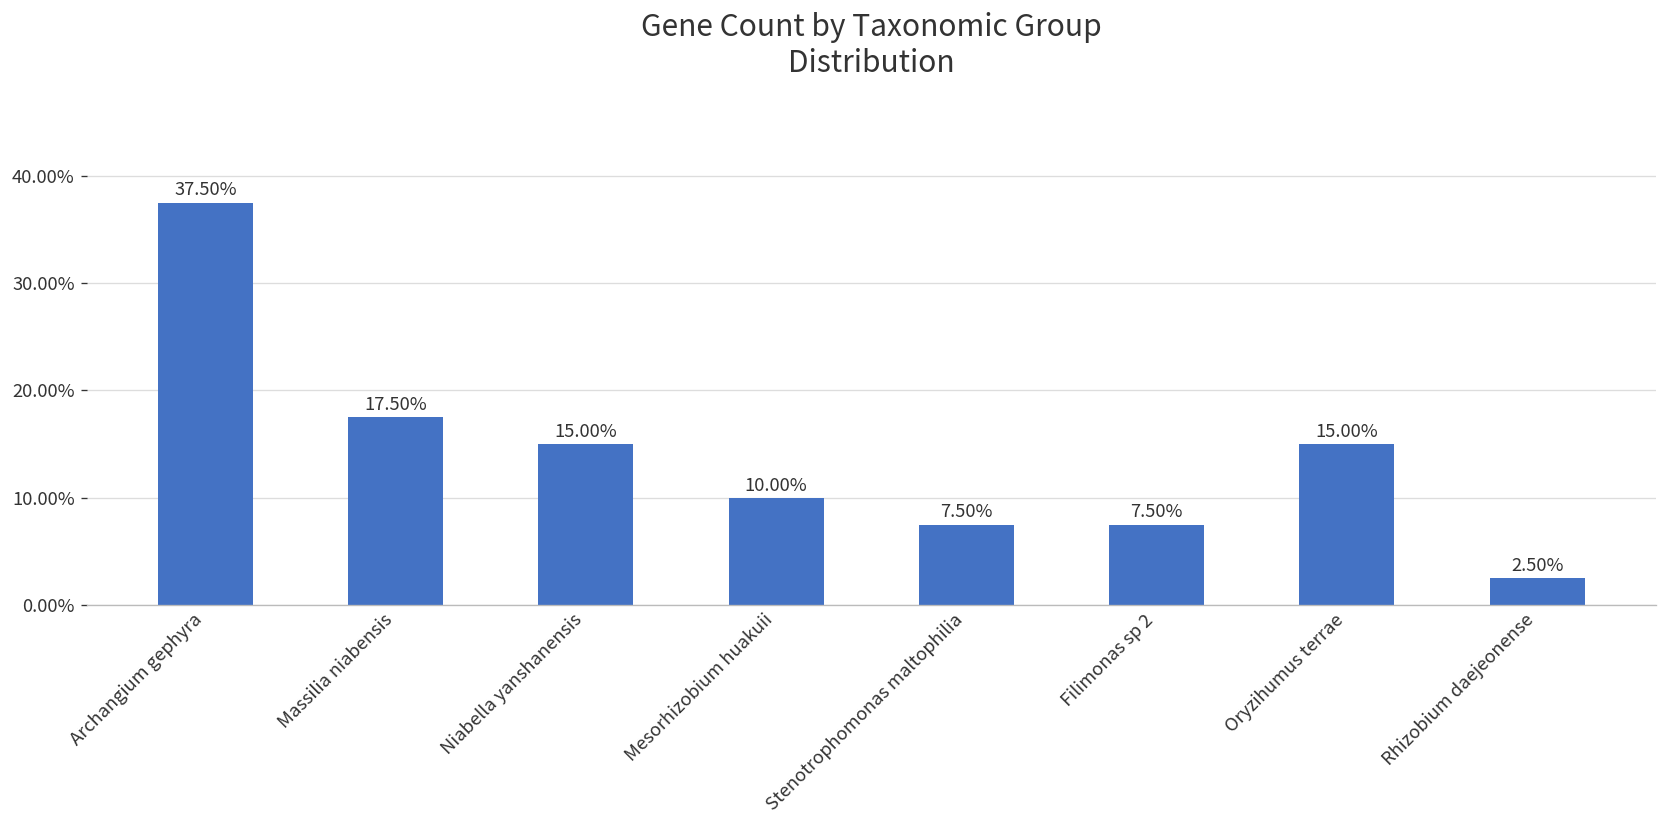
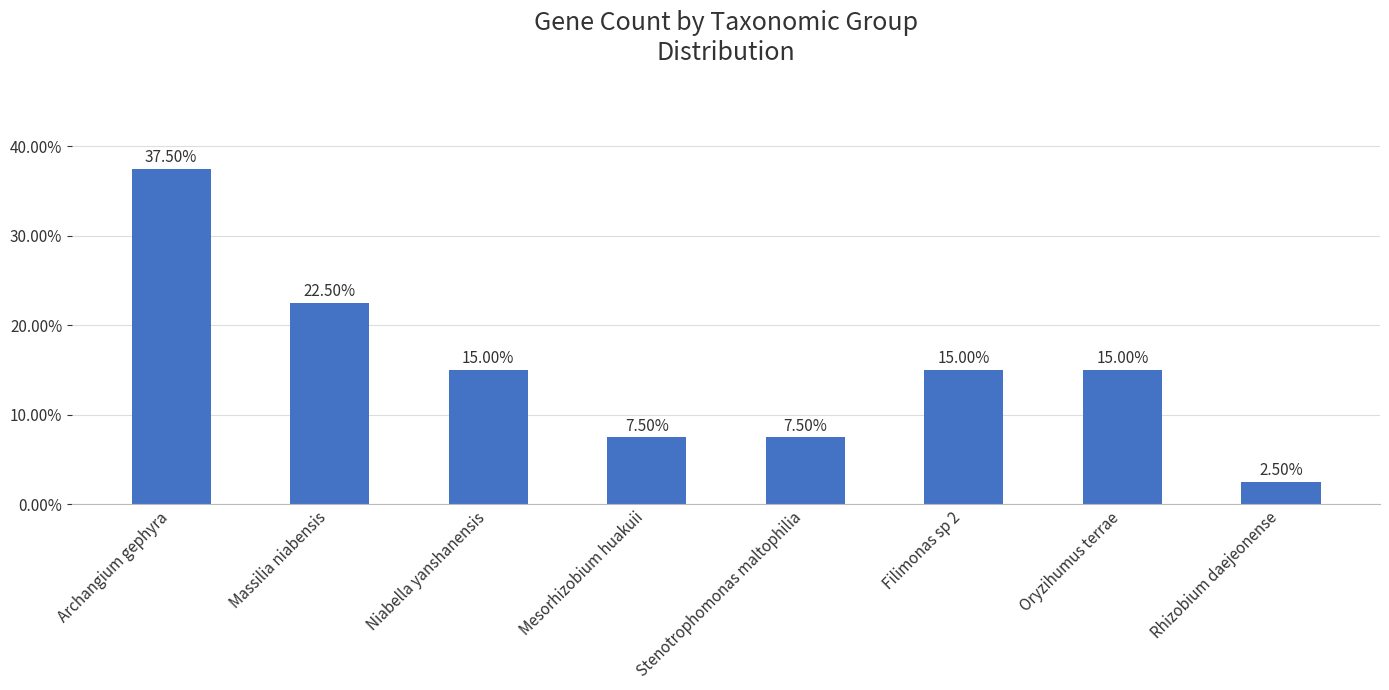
  {
    "Archangium gephyra": "37.50%",
-   "Massilia niabensis": "17.50%",
+   "Massilia niabensis": "22.50%",
    "Niabella yanshanensis": "15.00%",
-   "Mesorhizobium huakuii": "10.00%",
+   "Mesorhizobium huakuii": "7.50%",
    "Stenotrophomonas maltophilia": "7.50%",
-   "Filimonas sp 2": "7.50%",
+   "Filimonas sp 2": "15.00%",
    "Oryzihumus terrae": "15.00%",
    "Rhizobium daejeonense": "2.50%"
  }
